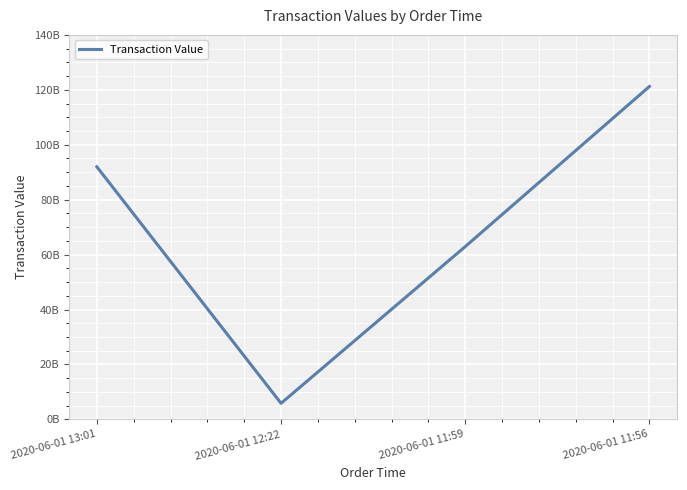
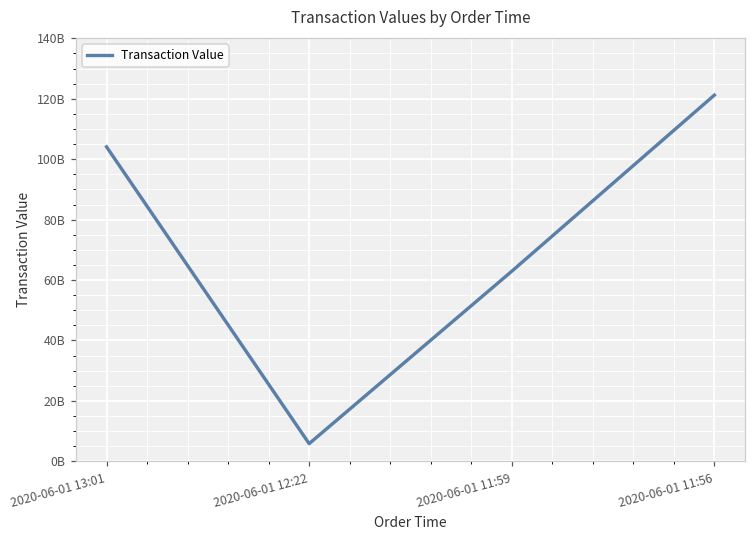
  {
-   "2020-06-01 13:01": 92000000000,
+   "2020-06-01 13:01": 104000000000,
    "2020-06-01 12:22": 6000000000,
    "2020-06-01 11:59": 63000000000,
    "2020-06-01 11:56": 121000000000
  }
